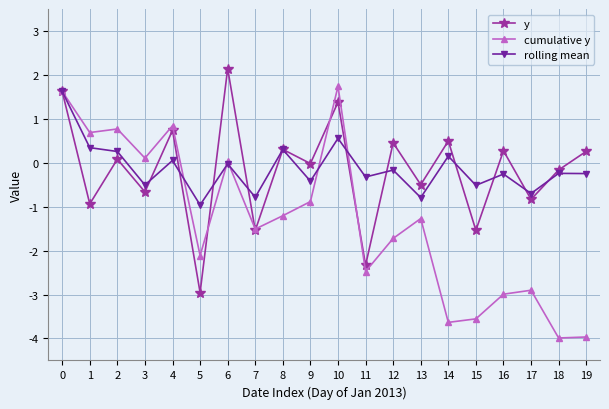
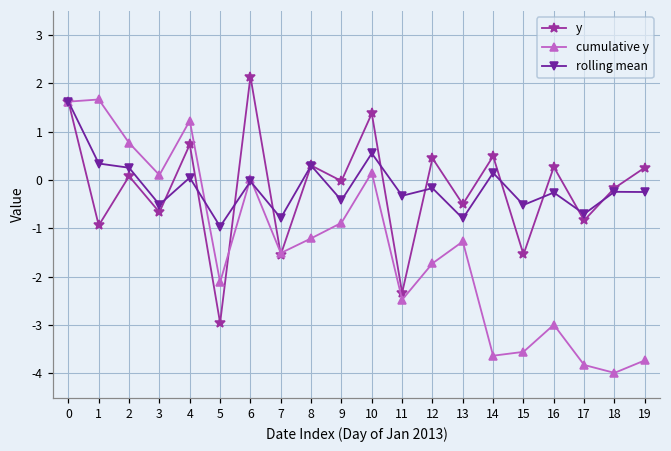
  {
    "cumulative y": {
-     "1": 0.7,
+     "1": 1.7,
      "2": 0.8,
      "3": 0.1,
-     "4": 0.8,
+     "4": 1.2,
      "5": -2.1,
      "8": -1.2,
      "9": -0.9,
-     "10": 1.7,
+     "10": 0.2,
      "11": -2.5,
      "12": -1.7,
      "13": -1.3,
      "14": -3.6,
      "15": -3.6,
      "16": -3.0,
-     "17": -2.9,
+     "17": -3.8,
      "18": -4.0,
-     "19": -4.0
+     "19": -3.7
    }
  }
